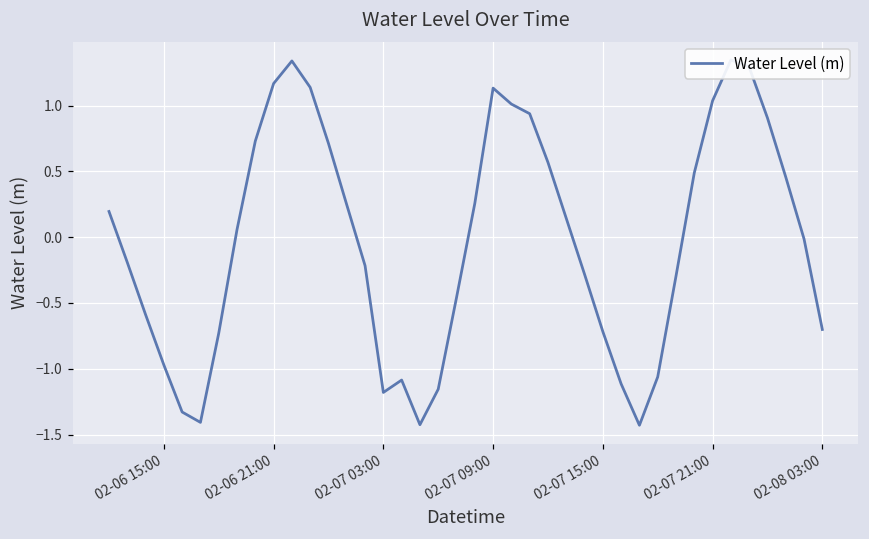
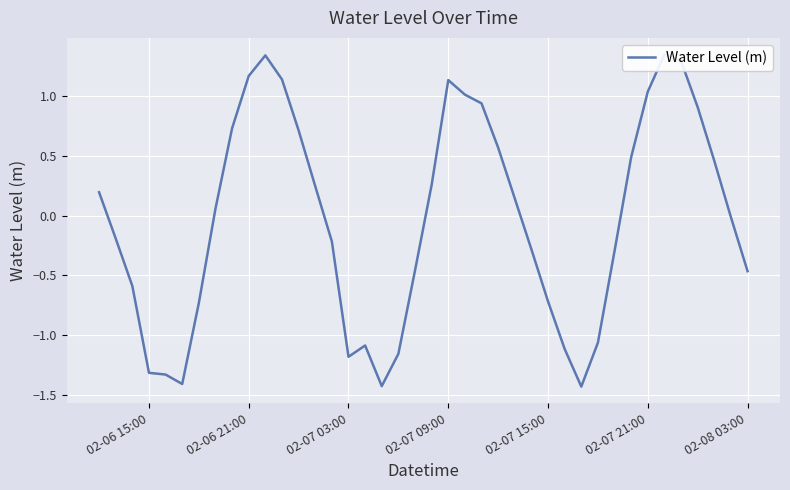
  {
-   "02-06 15:00": -0.97,
+   "02-06 15:00": -1.31,
    "02-06 21:00": 1.17,
    "02-07 03:00": -1.18,
    "02-07 09:00": 1.13,
    "02-07 15:00": -0.72,
    "02-07 21:00": 1.04,
-   "02-08 03:00": -0.70
+   "02-08 03:00": -0.46
  }
